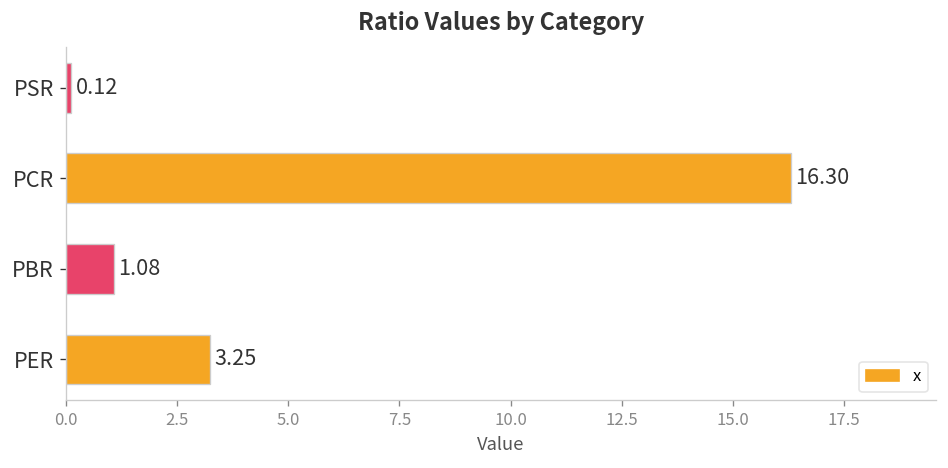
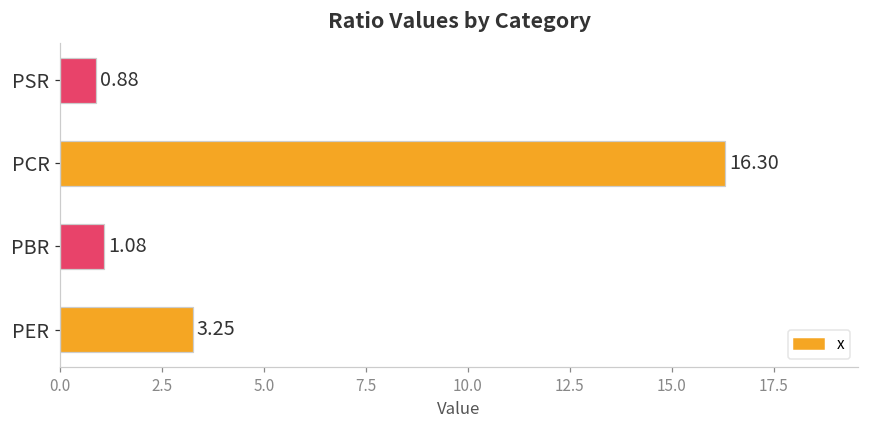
  {
-   "PSR": 0.12,
+   "PSR": 0.88,
    "PCR": 16.30,
    "PBR": 1.08,
    "PER": 3.25
  }
